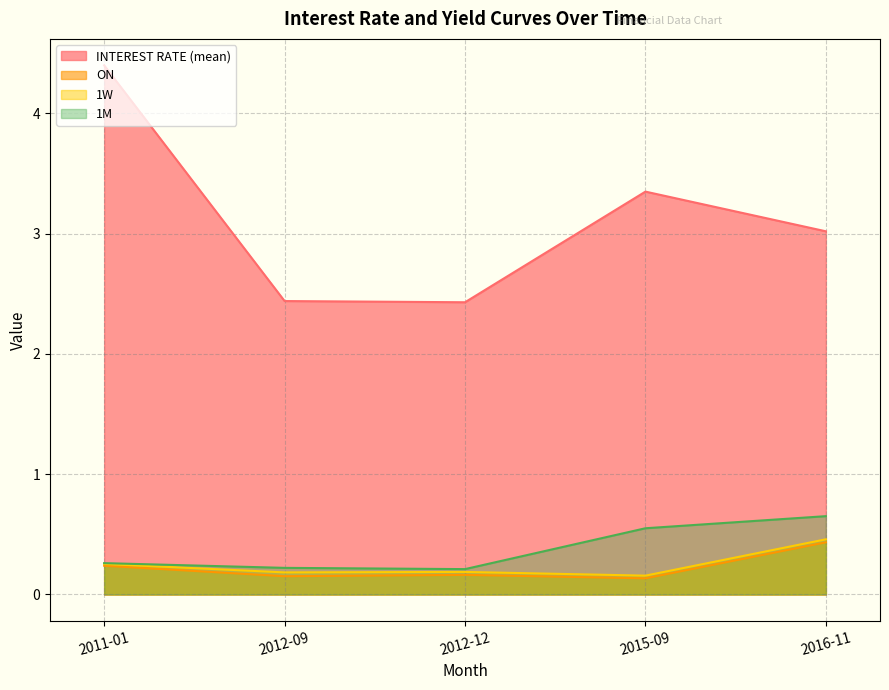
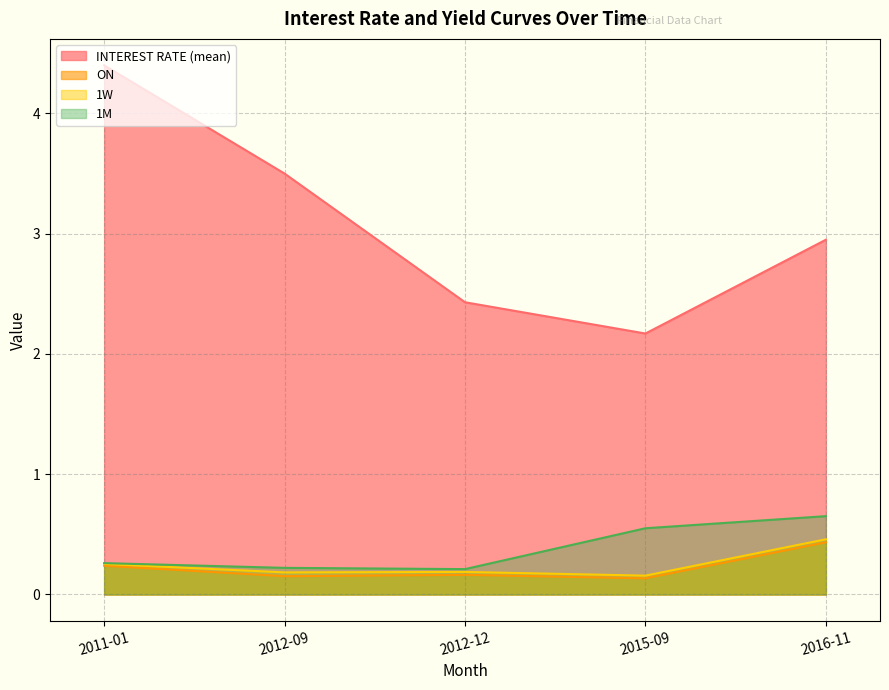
  {
    "INTEREST RATE (mean)": {
-     "2012-09": 2.44,
+     "2012-09": 3.50,
      "2012-12": 2.43,
-     "2015-09": 3.35,
-     "2016-11": 3.02
+     "2015-09": 2.17,
+     "2016-11": 2.95
    },
    "1M": {
      "2012-09": 0.22,
      "2012-12": 0.21,
      "2015-09": 0.55,
      "2016-11": 0.65
    }
  }
